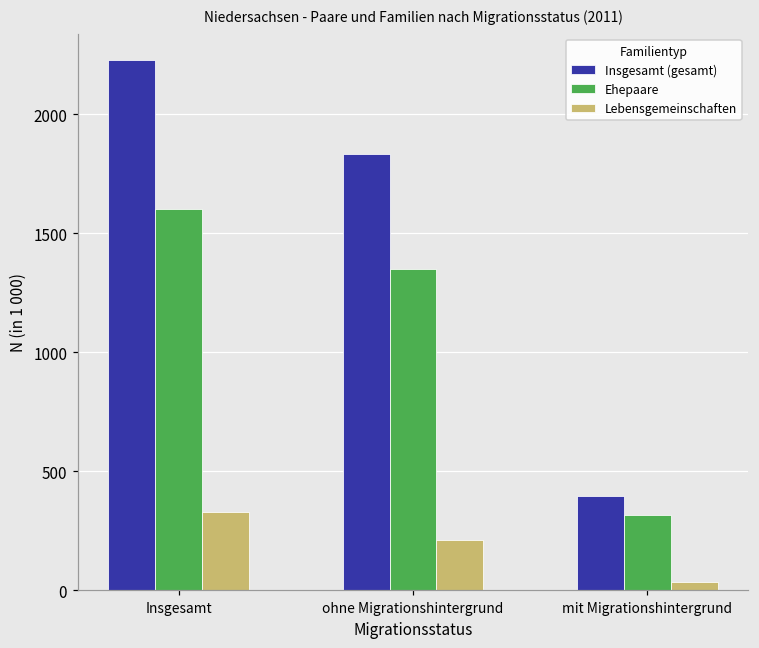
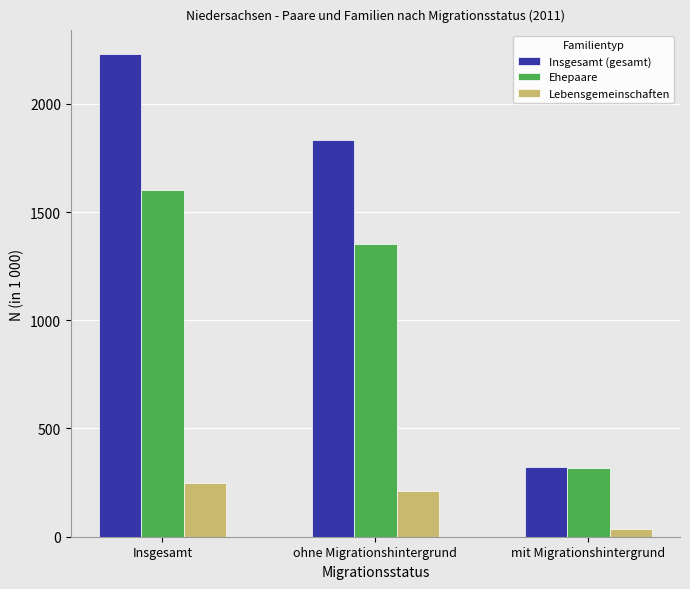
  {
    "Insgesamt (gesamt)": {
      "Insgesamt": 2230,
      "ohne Migrationshintergrund": 1830,
-     "mit Migrationshintergrund": 400
+     "mit Migrationshintergrund": 320
    },
    "Ehepaare": {
      "Insgesamt": 1600,
      "ohne Migrationshintergrund": 1350,
      "mit Migrationshintergrund": 320
    },
    "Lebensgemeinschaften": {
-     "Insgesamt": 330,
+     "Insgesamt": 250,
      "ohne Migrationshintergrund": 210,
      "mit Migrationshintergrund": 40
    }
  }
